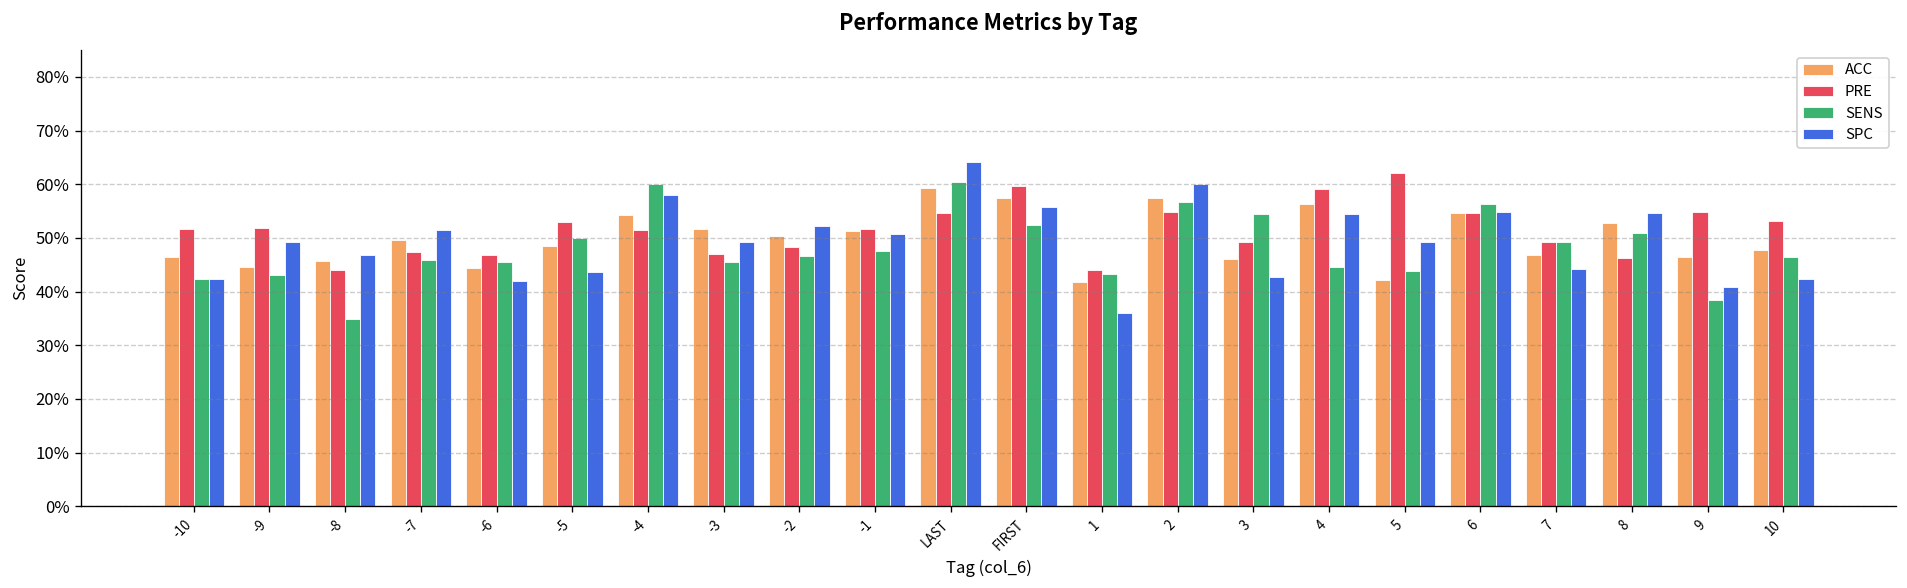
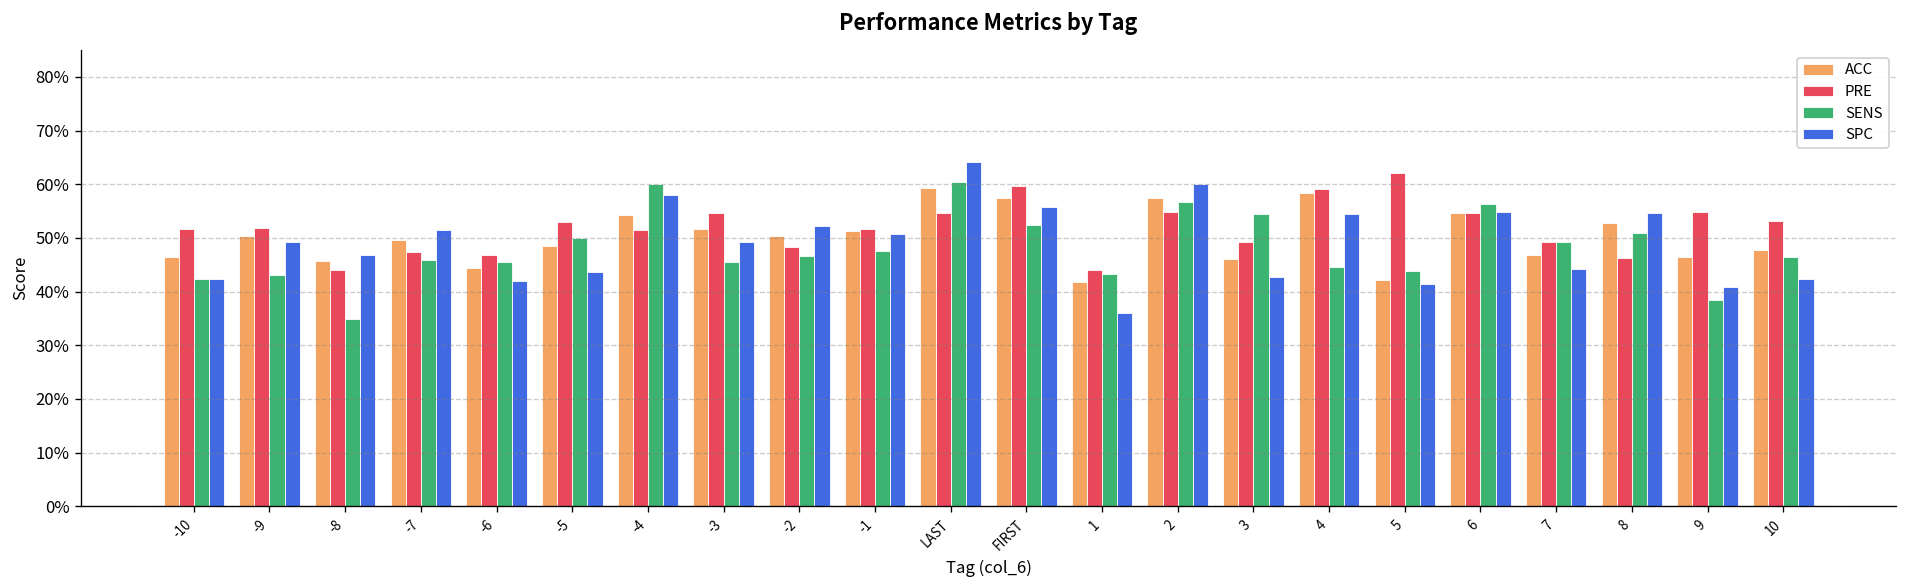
  {
    "ACC": {
      "-10": "47%",
-     "-9": "44%",
+     "-9": "50%",
      "-8": "46%",
      "-7": "50%",
      "-6": "44%",
      "-5": "48%",
      "-4": "54%",
      "-3": "52%",
      "-2": "50%",
      "-1": "51%",
      "LAST": "59%",
      "FIRST": "57%",
      "1": "42%",
      "2": "57%",
      "3": "46%",
-     "4": "56%",
+     "4": "58%",
      "5": "42%",
      "6": "55%",
      "7": "47%",
      "8": "53%",
      "9": "46%",
      "10": "48%"
    },
    "PRE": {
      "-10": "52%",
      "-9": "52%",
      "-8": "44%",
      "-7": "47%",
      "-6": "47%",
      "-5": "53%",
      "-4": "51%",
-     "-3": "47%",
+     "-3": "55%",
      "-2": "48%",
      "-1": "52%",
      "LAST": "55%",
      "FIRST": "60%",
      "1": "44%",
      "2": "55%",
      "3": "49%",
      "4": "59%",
      "5": "62%",
      "6": "55%",
      "7": "49%",
      "8": "46%",
      "9": "55%",
      "10": "53%"
    },
    "SENS": {
      "-10": "42%",
      "-9": "43%",
      "-8": "35%",
      "-7": "46%",
      "-6": "45%",
      "-5": "50%",
      "-4": "60%",
      "-3": "45%",
      "-2": "47%",
      "-1": "48%",
      "LAST": "60%",
      "FIRST": "52%",
      "1": "43%",
      "2": "57%",
      "3": "55%",
      "4": "45%",
      "5": "44%",
      "6": "56%",
      "7": "49%",
      "8": "51%",
      "9": "38%",
      "10": "46%"
    },
    "SPC": {
      "-10": "42%",
      "-9": "49%",
      "-8": "47%",
      "-7": "51%",
      "-6": "42%",
      "-5": "44%",
      "-4": "58%",
      "-3": "49%",
      "-2": "52%",
      "-1": "51%",
      "LAST": "64%",
      "FIRST": "56%",
      "1": "36%",
      "2": "60%",
      "3": "43%",
      "4": "54%",
-     "5": "49%",
+     "5": "41%",
      "6": "55%",
      "7": "44%",
      "8": "55%",
      "9": "41%",
      "10": "42%"
    }
  }
